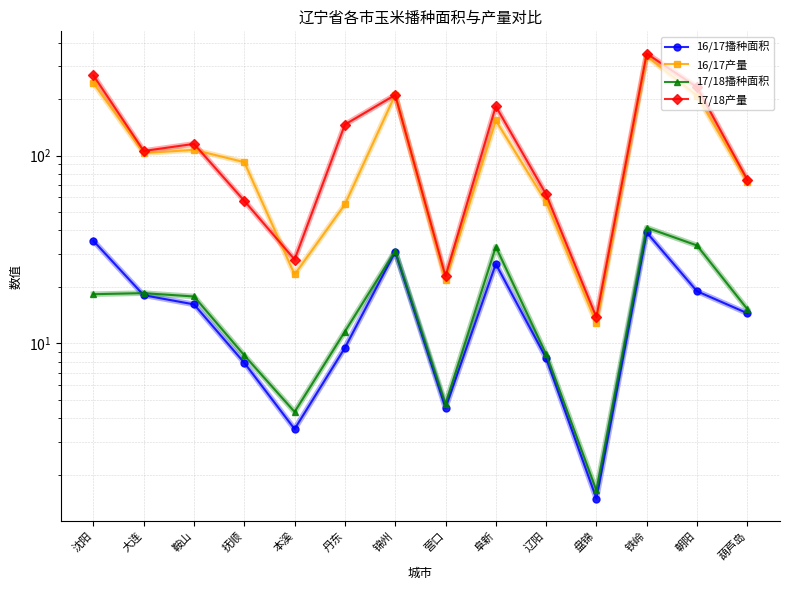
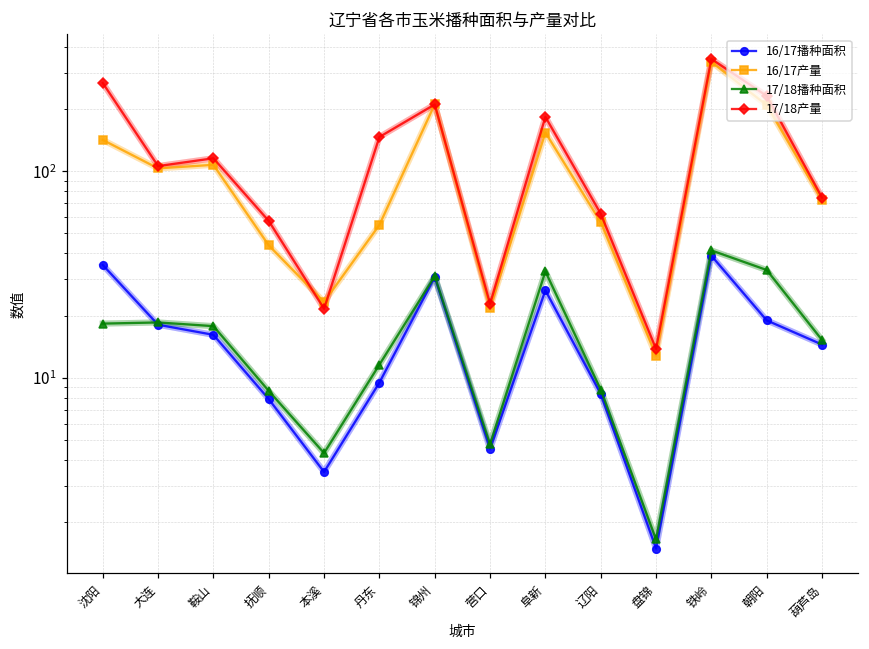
  {
    "16/17播种面积": {
      "沈阳": 35,
      "鞍山": 16,
      "抚顺": 8,
      "本溪": 3.5,
      "丹东": 9,
      "营口": 4.5,
      "阜新": 27,
      "辽阳": 8,
      "盘锦": 1.5,
      "铁岭": 39,
      "朝阳": 19,
      "葫芦岛": 14
    },
    "16/17产量": {
-     "沈阳": 240,
+     "沈阳": 140,
      "鞍山": 110,
-     "抚顺": 90,
+     "抚顺": 44,
      "本溪": 23,
      "丹东": 55,
      "营口": 22,
      "阜新": 150,
      "辽阳": 57,
      "盘锦": 13,
      "铁岭": 340
    },
    "17/18播种面积": {
      "沈阳": 18,
      "鞍山": 18,
      "抚顺": 9,
      "本溪": 4.3,
      "丹东": 12,
      "营口": 4.8,
      "阜新": 33,
      "辽阳": 9,
      "盘锦": 1.7,
      "铁岭": 41,
      "朝阳": 33,
      "葫芦岛": 15
    },
    "17/18产量": {
      "沈阳": 270,
      "鞍山": 120,
      "抚顺": 58,
-     "本溪": 28,
+     "本溪": 22,
      "丹东": 150,
      "营口": 23,
      "阜新": 180,
      "辽阳": 62,
      "盘锦": 14,
      "铁岭": 350
    }
  }
